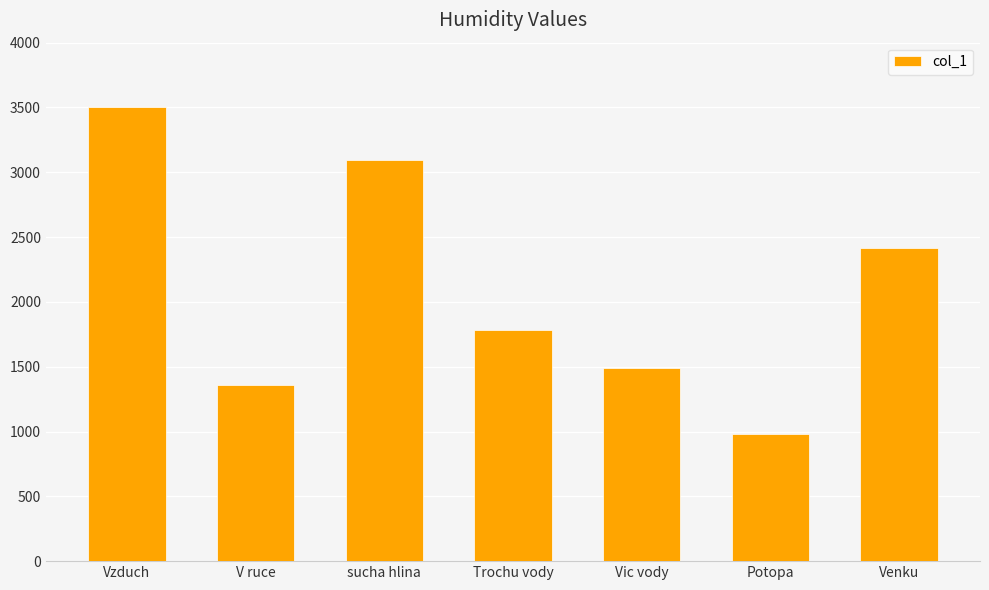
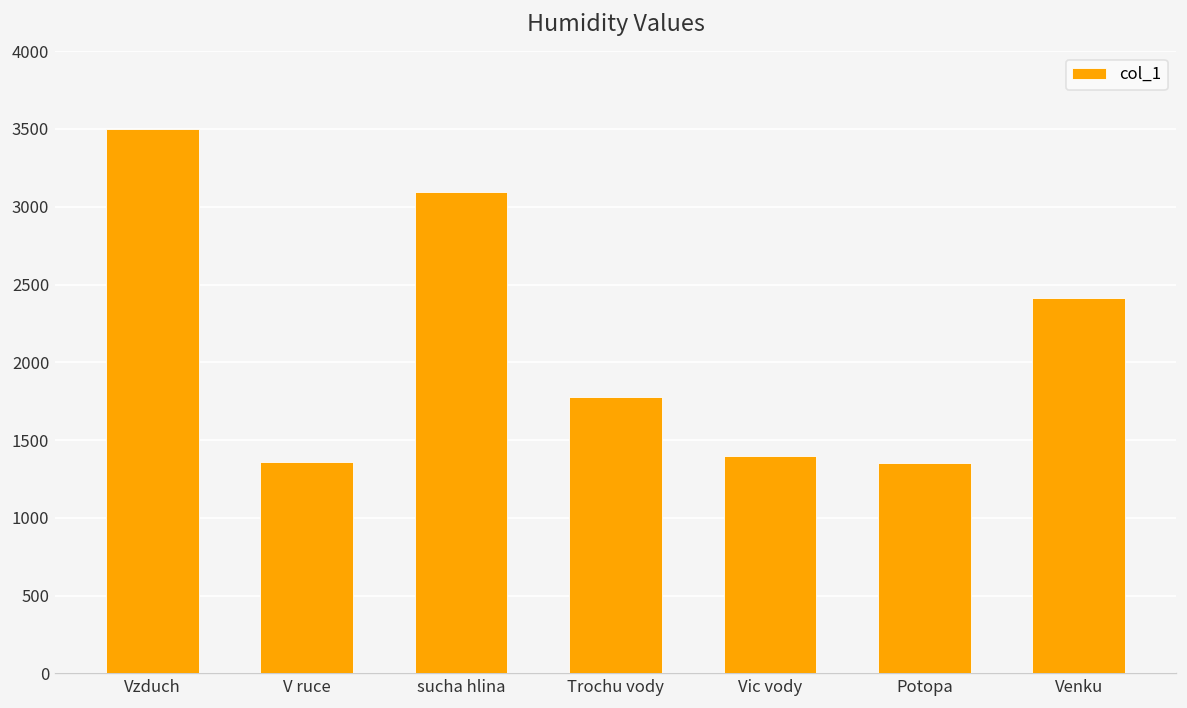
  {
    "Vzduch": 3500,
    "V ruce": 1360,
    "sucha hlina": 3100,
    "Trochu vody": 1780,
-   "Vic vody": 1490,
-   "Potopa": 980,
+   "Vic vody": 1400,
+   "Potopa": 1350,
    "Venku": 2420
  }
